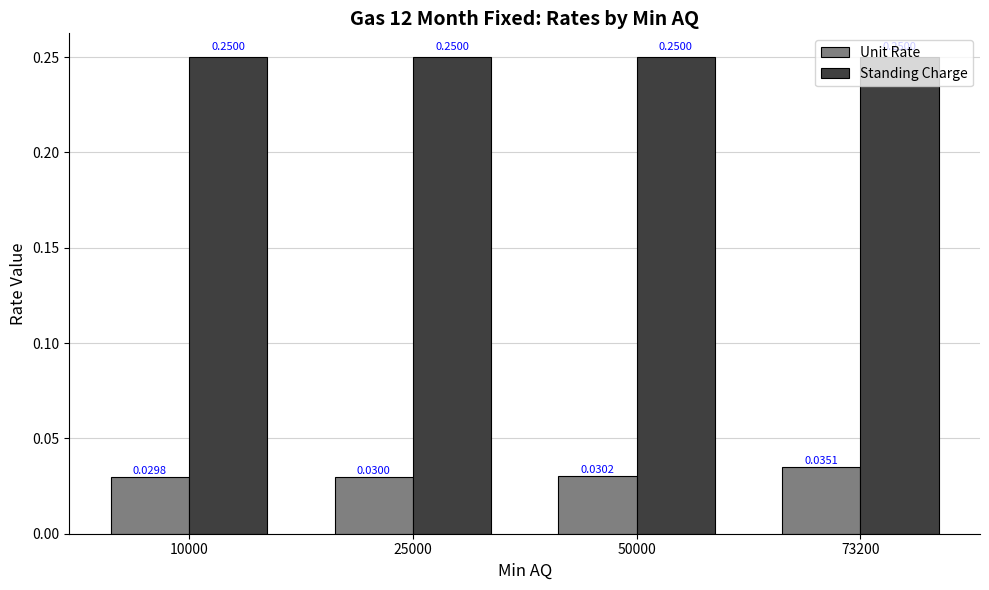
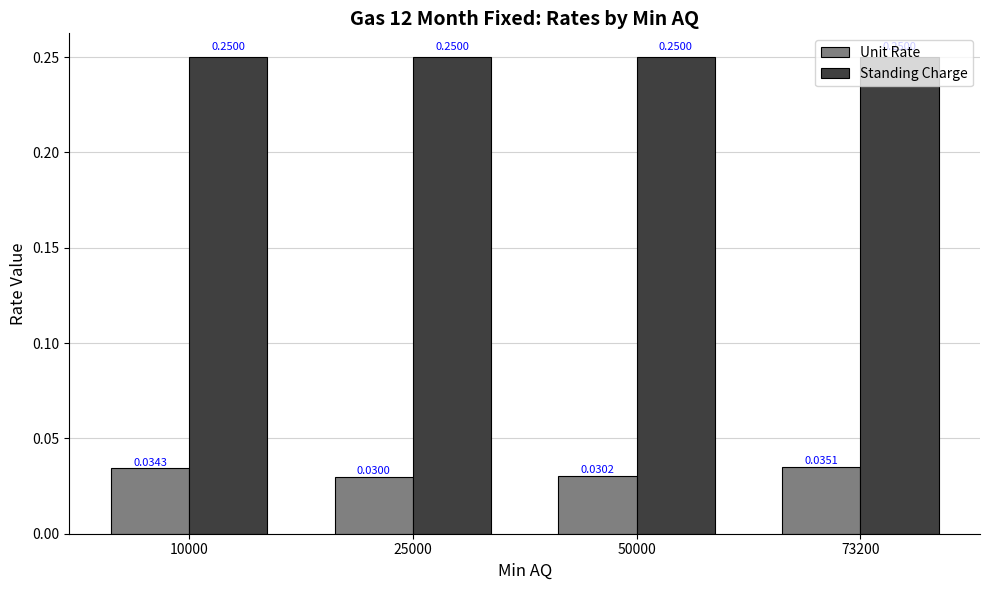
  {
    "Unit Rate": {
-     "10000": 0.0298,
+     "10000": 0.0343,
      "25000": 0.0300,
      "50000": 0.0302,
      "73200": 0.0351
    },
    "Standing Charge": {
      "10000": 0.2500,
      "25000": 0.2500,
      "50000": 0.2500
    }
  }
